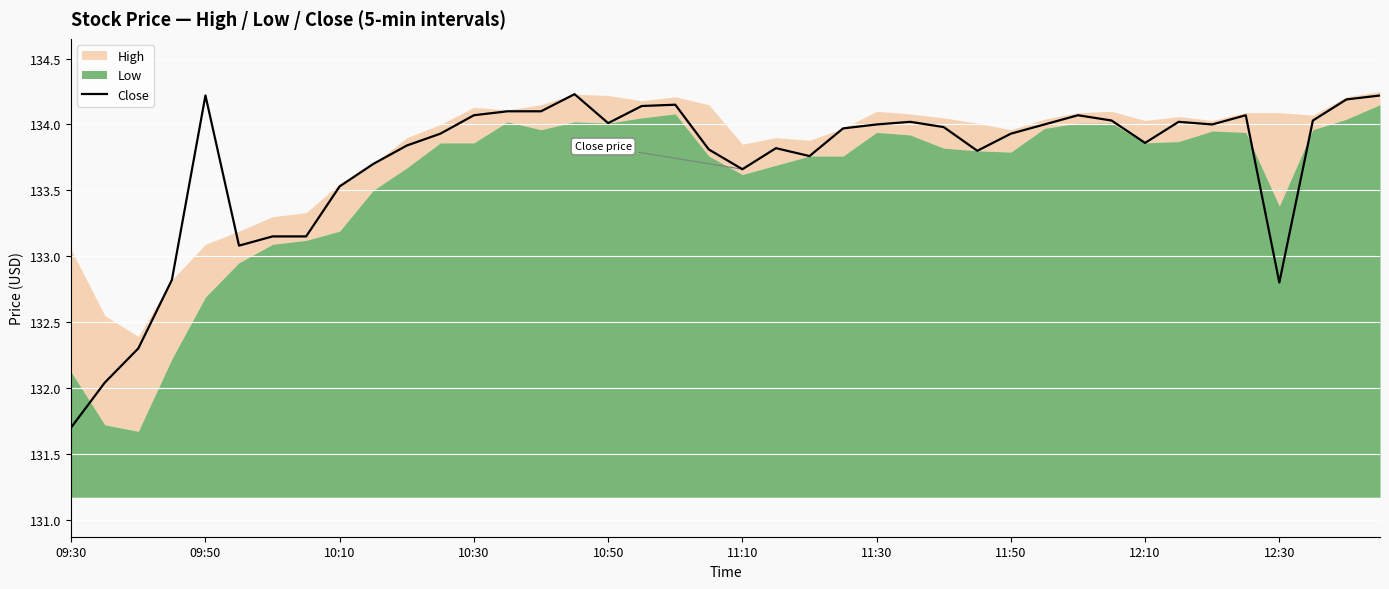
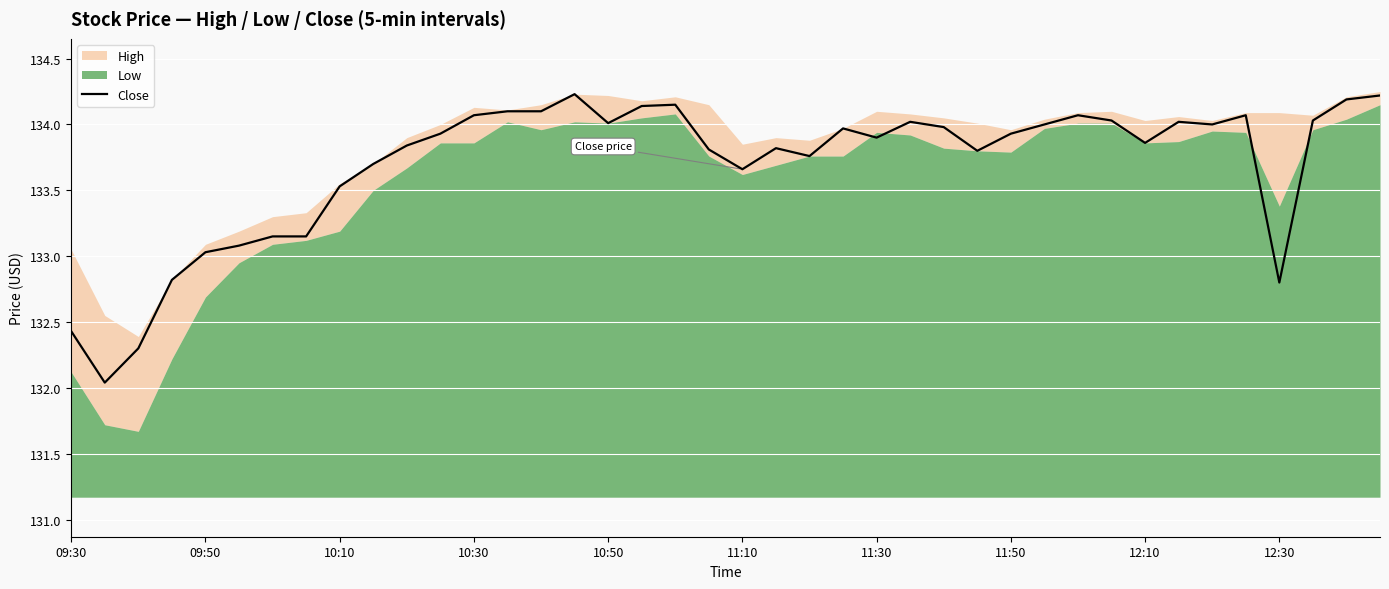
  {
    "Close": {
-     "09:30": 131.70,
-     "09:50": 134.22,
+     "09:30": 132.43,
+     "09:50": 133.03,
      "10:10": 133.53,
      "10:30": 134.07,
      "11:10": 133.66,
-     "11:30": 134.0,
+     "11:30": 133.9,
      "11:50": 133.93,
      "12:30": 132.80
    },
    "Low": {
      "09:30": 132.12,
      "09:50": 132.69,
      "10:10": 133.19,
      "10:30": 133.86,
      "11:10": 133.62,
      "11:30": 133.94,
      "11:50": 133.79,
      "12:30": 133.38
    }
  }
